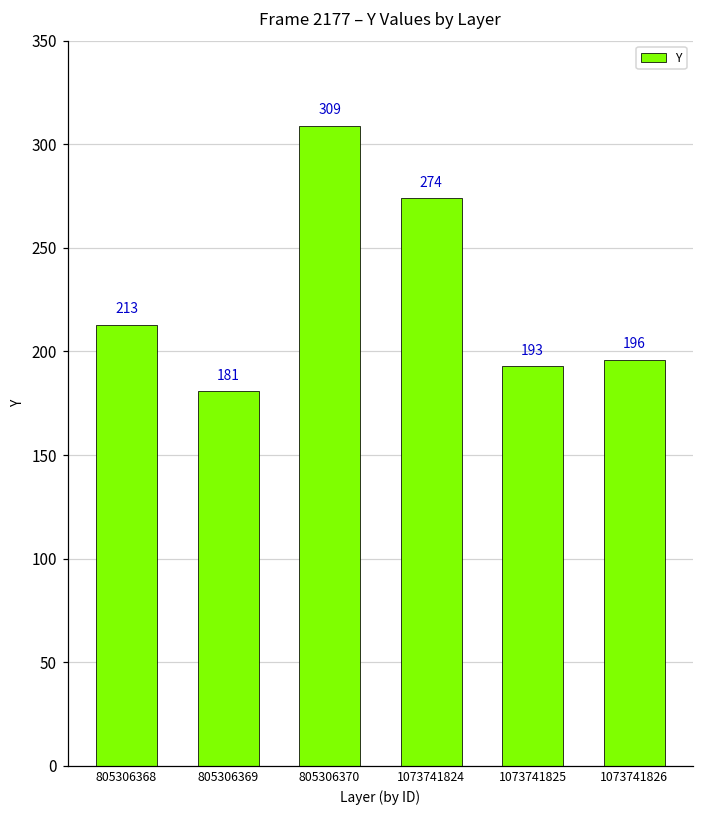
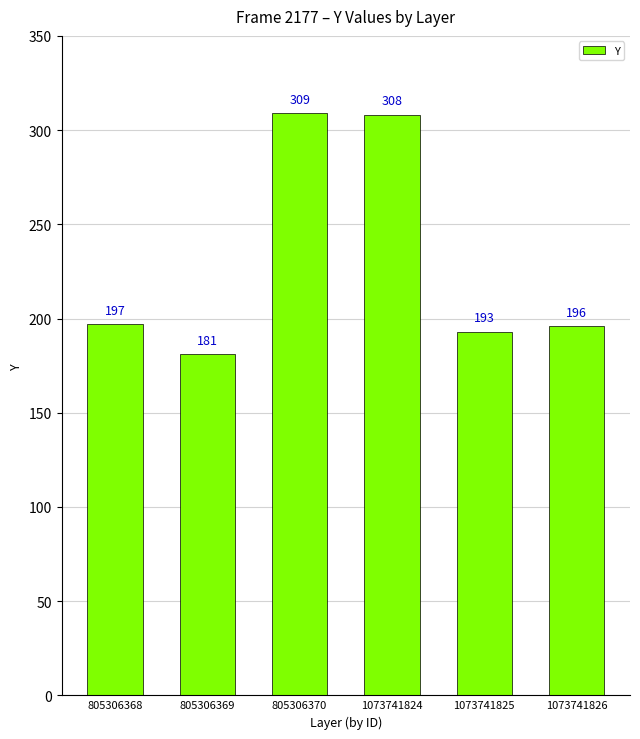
  {
-   "805306368": 213,
+   "805306368": 197,
    "805306369": 181,
    "805306370": 309,
-   "1073741824": 274,
+   "1073741824": 308,
    "1073741825": 193,
    "1073741826": 196
  }
